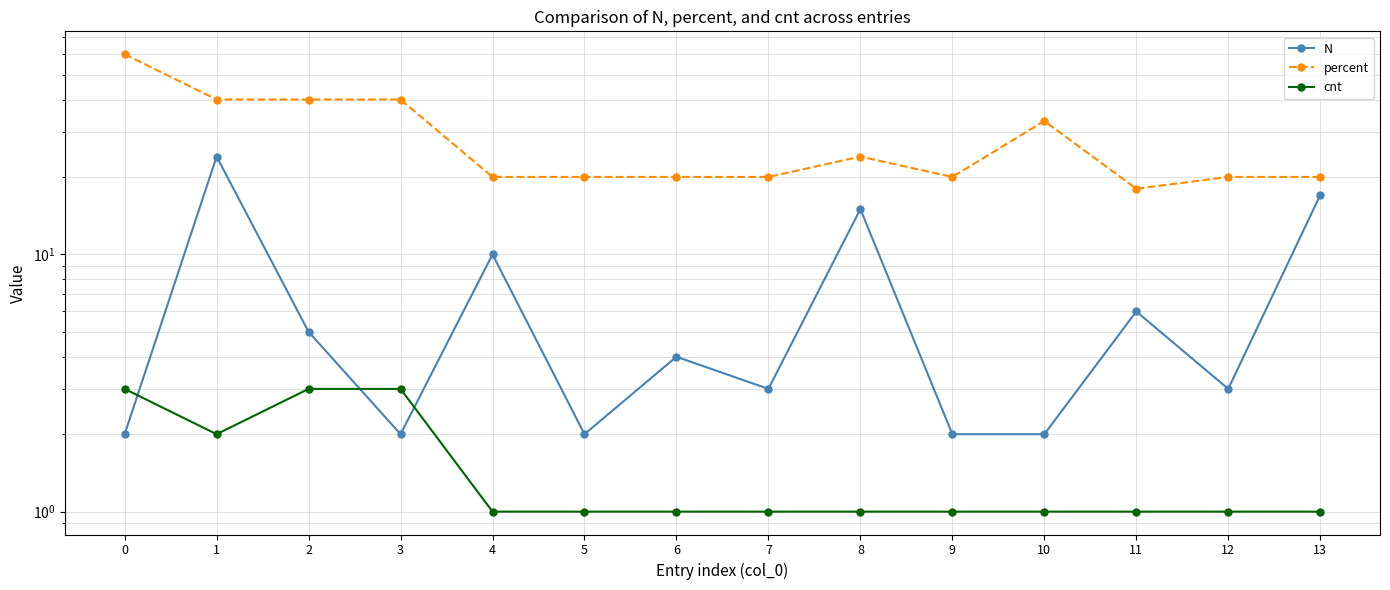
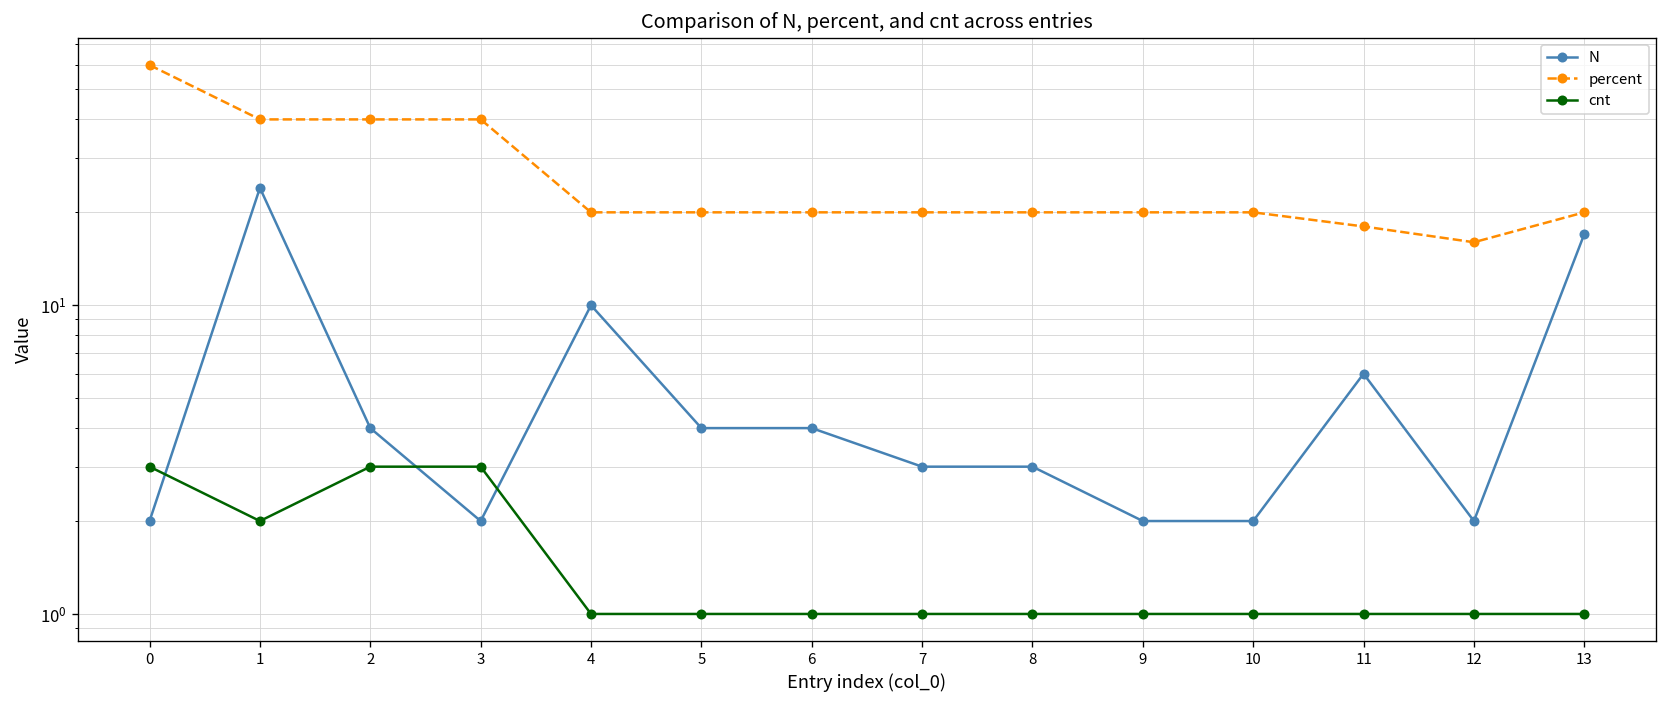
  {
    "N": {
      "0": 2,
      "1": 24,
-     "2": 5,
+     "2": 4,
      "3": 2,
      "4": 10,
-     "5": 2,
+     "5": 4,
      "6": 4,
      "7": 3,
-     "8": 15,
+     "8": 3,
      "9": 2,
      "10": 2,
      "11": 6,
-     "12": 3,
+     "12": 2,
      "13": 17
    },
    "percent": {
      "0": 60,
      "1": 40,
      "2": 40,
      "3": 40,
      "4": 20,
      "5": 20,
      "6": 20,
      "7": 20,
-     "8": 24,
+     "8": 20,
      "9": 20,
-     "10": 33,
+     "10": 20,
      "11": 18,
-     "12": 20,
+     "12": 16,
      "13": 20
    },
    "cnt": {
      "0": 3,
      "1": 2,
      "2": 3,
      "3": 3,
      "4": 1,
      "5": 1,
      "6": 1,
      "7": 1,
      "8": 1,
      "9": 1,
      "10": 1,
      "11": 1,
      "12": 1,
      "13": 1
    }
  }
